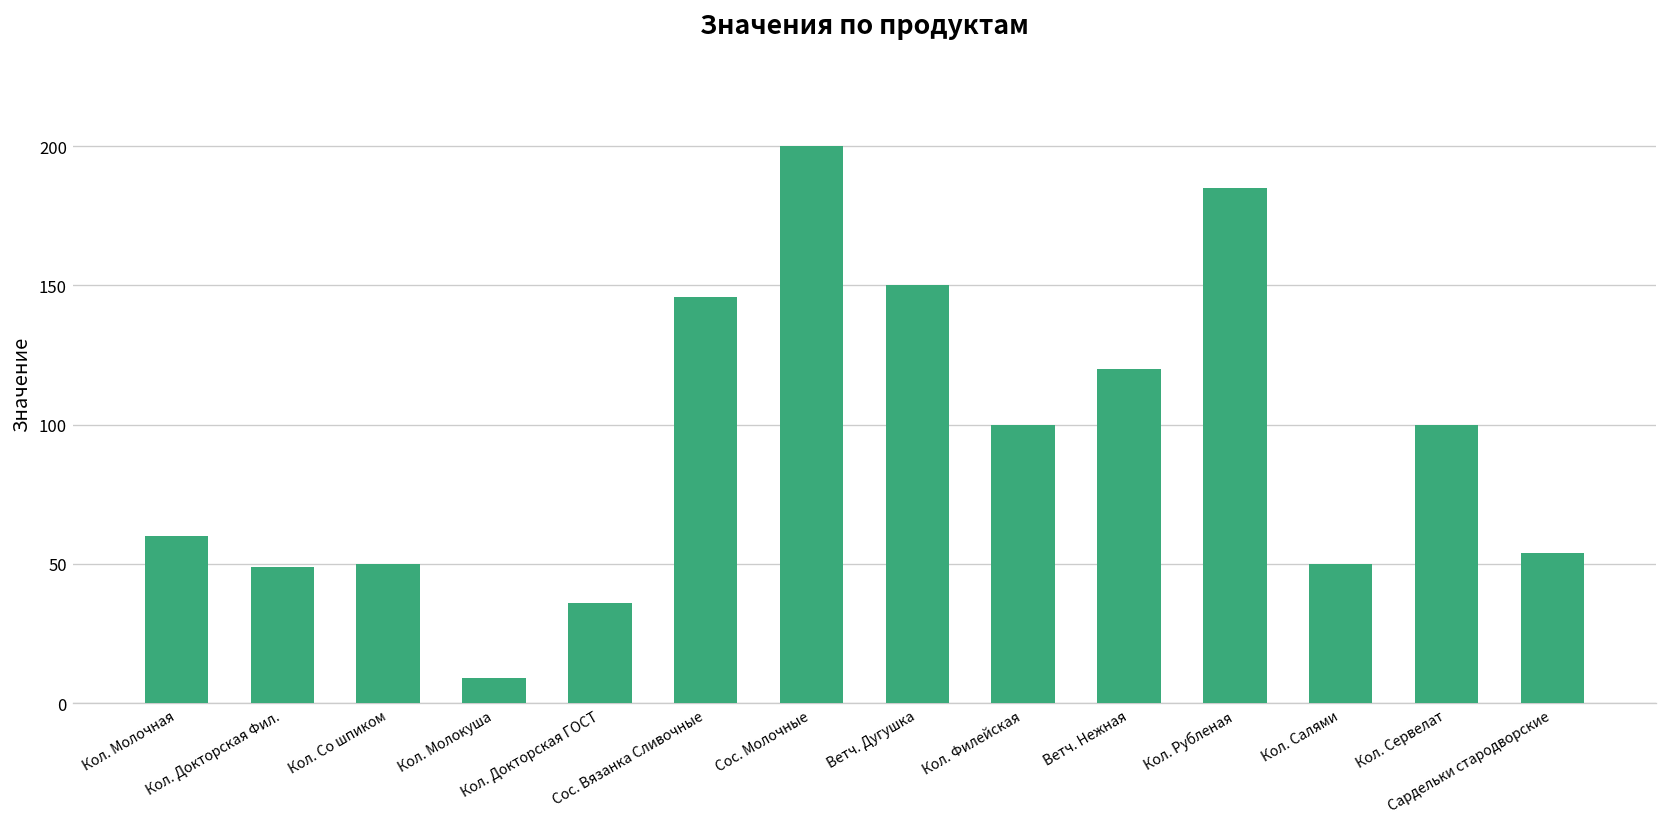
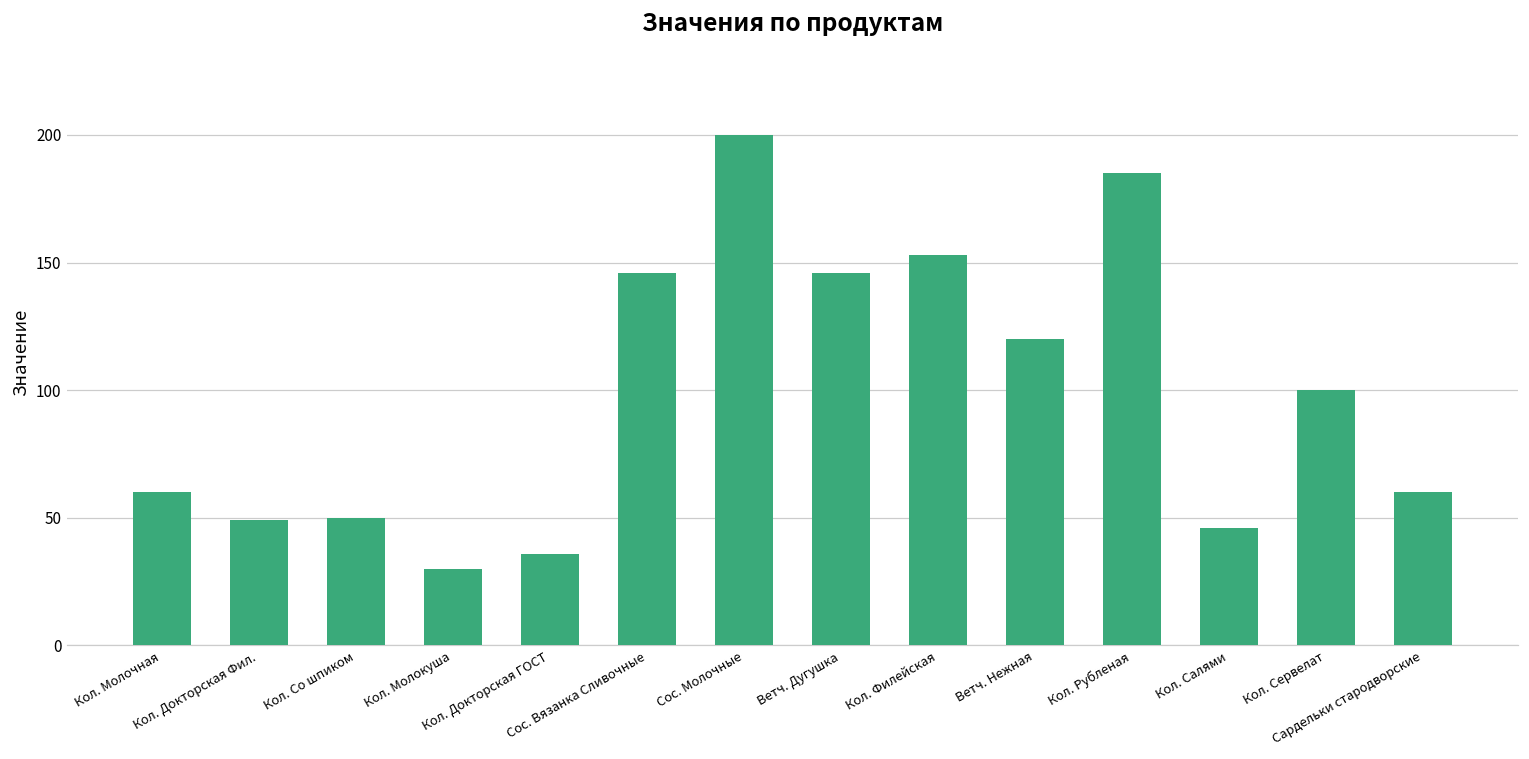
  {
    "Кол. Молочная": 60,
    "Кол. Докторская Фил.": 49,
    "Кол. Со шпиком": 50,
-   "Кол. Молокуша": 9,
+   "Кол. Молокуша": 30,
    "Кол. Докторская ГОСТ": 36,
    "Сос. Вязанка Сливочные": 146,
    "Сос. Молочные": 200,
-   "Ветч. Дугушка": 150,
-   "Кол. Филейская": 100,
+   "Ветч. Дугушка": 146,
+   "Кол. Филейская": 153,
    "Ветч. Нежная": 120,
    "Кол. Рубленая": 185,
-   "Кол. Салями": 50,
+   "Кол. Салями": 46,
    "Кол. Сервелат": 100,
-   "Сардельки стародворские": 54
+   "Сардельки стародворские": 60
  }
